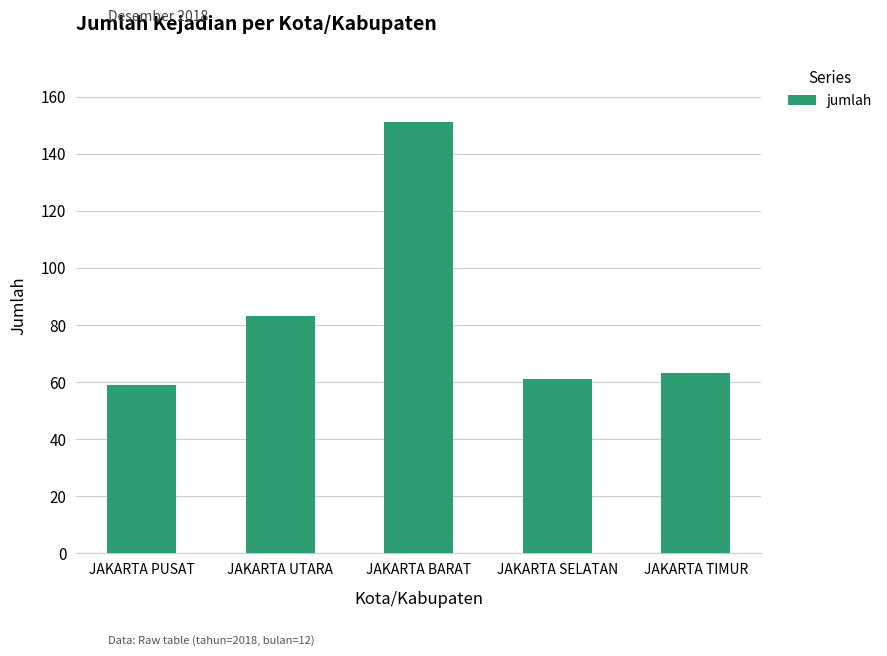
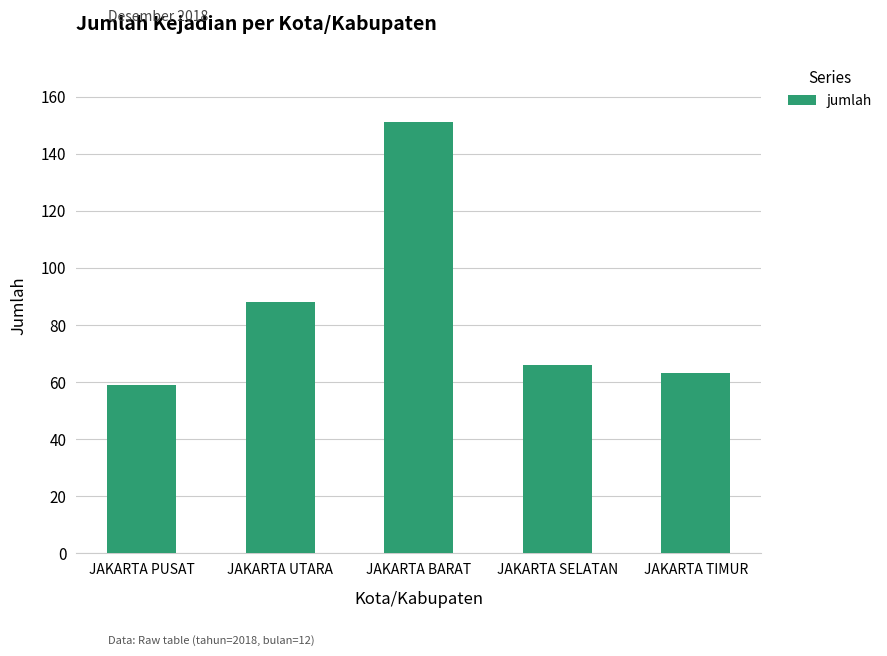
  {
    "JAKARTA PUSAT": 59,
-   "JAKARTA UTARA": 83,
+   "JAKARTA UTARA": 88,
    "JAKARTA BARAT": 151,
-   "JAKARTA SELATAN": 61,
+   "JAKARTA SELATAN": 66,
    "JAKARTA TIMUR": 63
  }
